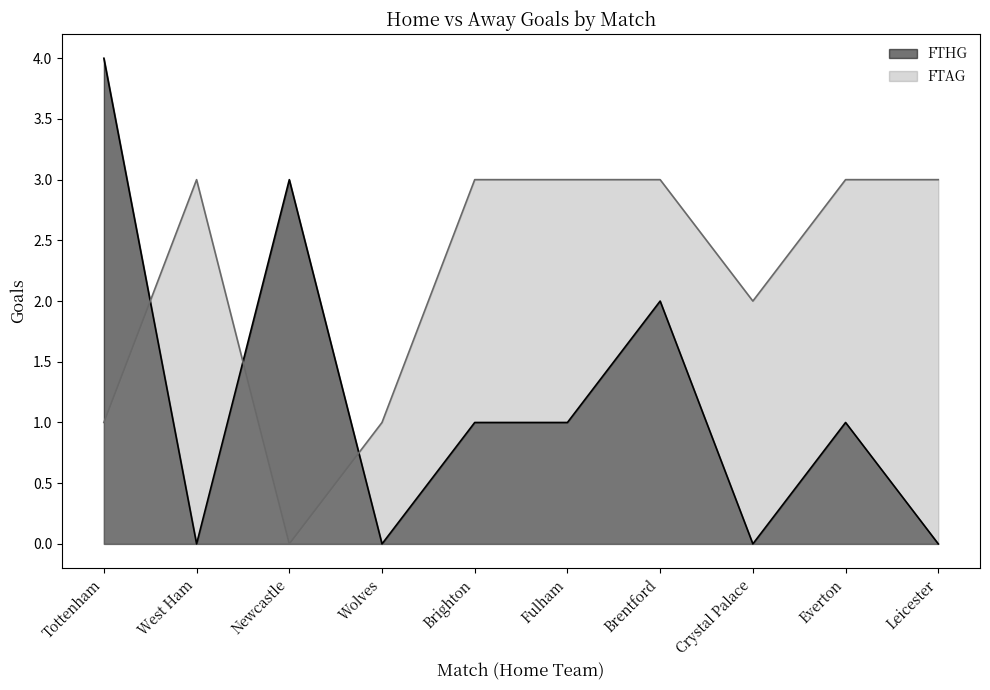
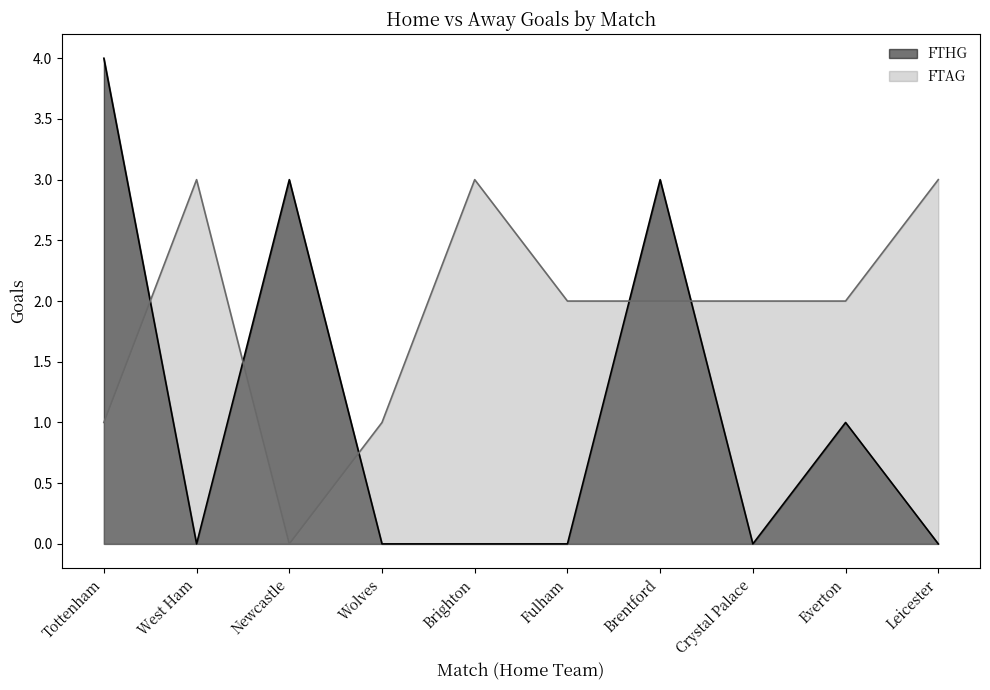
  {
    "FTHG": {
      "Tottenham": 4,
      "West Ham": 0,
      "Newcastle": 3,
      "Wolves": 0,
-     "Brighton": 1,
-     "Fulham": 1,
-     "Brentford": 2,
+     "Brighton": 0,
+     "Fulham": 0,
+     "Brentford": 3,
      "Crystal Palace": 0,
      "Everton": 1,
      "Leicester": 0
    },
    "FTAG": {
      "Tottenham": 1,
      "West Ham": 3,
      "Newcastle": 0,
      "Wolves": 1,
      "Brighton": 3,
-     "Fulham": 3,
-     "Brentford": 3,
+     "Fulham": 2,
+     "Brentford": 2,
      "Crystal Palace": 2,
-     "Everton": 3,
+     "Everton": 2,
      "Leicester": 3
    }
  }
